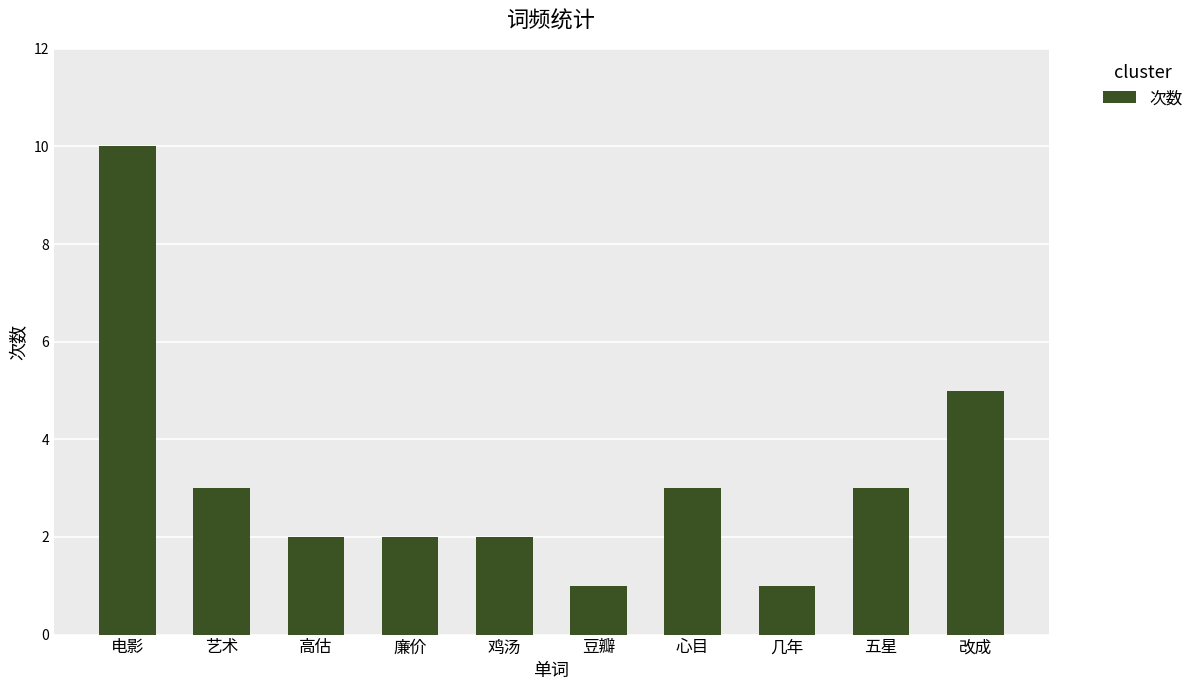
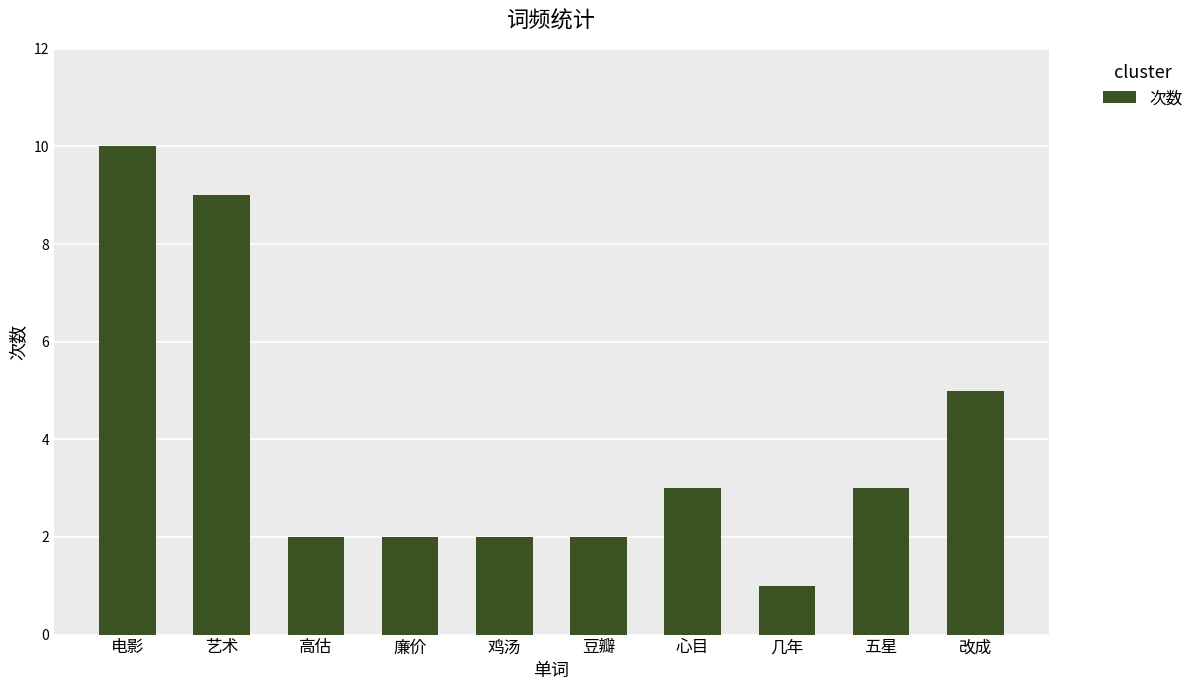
  {
    "电影": 10,
-   "艺术": 3,
+   "艺术": 9,
    "高估": 2,
    "廉价": 2,
    "鸡汤": 2,
-   "豆瓣": 1,
+   "豆瓣": 2,
    "心目": 3,
    "几年": 1,
    "五星": 3,
    "改成": 5
  }
